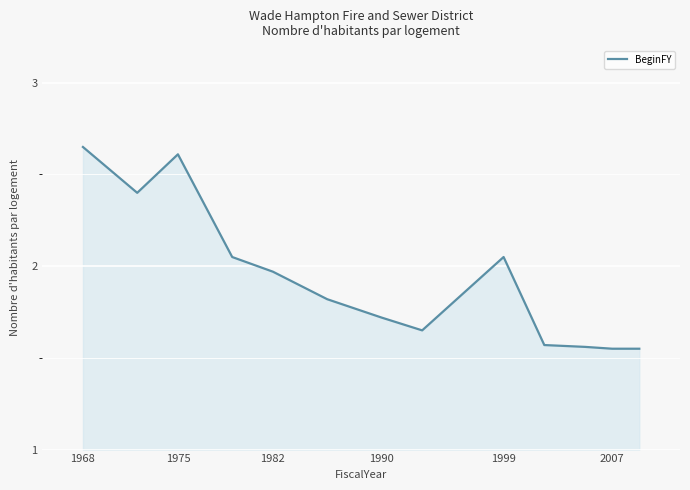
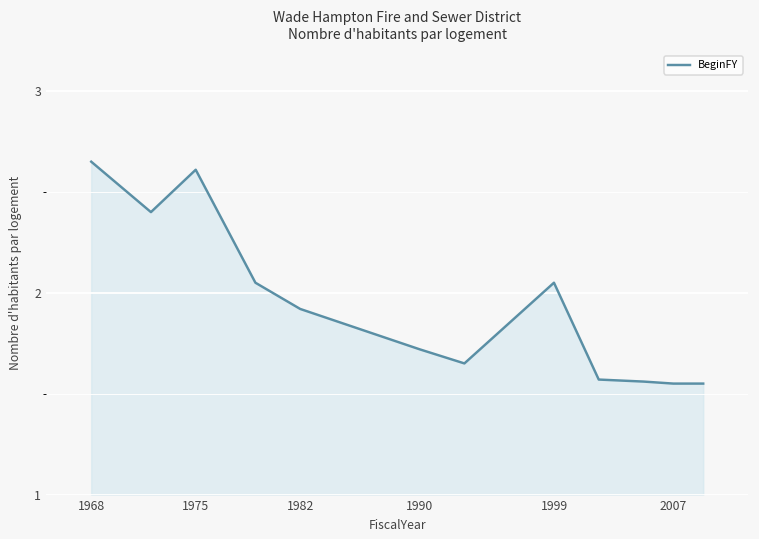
  {
    "1968": 2.65,
    "1975": 2.61,
-   "1982": 1.97,
+   "1982": 1.92,
    "1990": 1.72,
    "1999": 2.05,
    "2007": 1.55
  }
